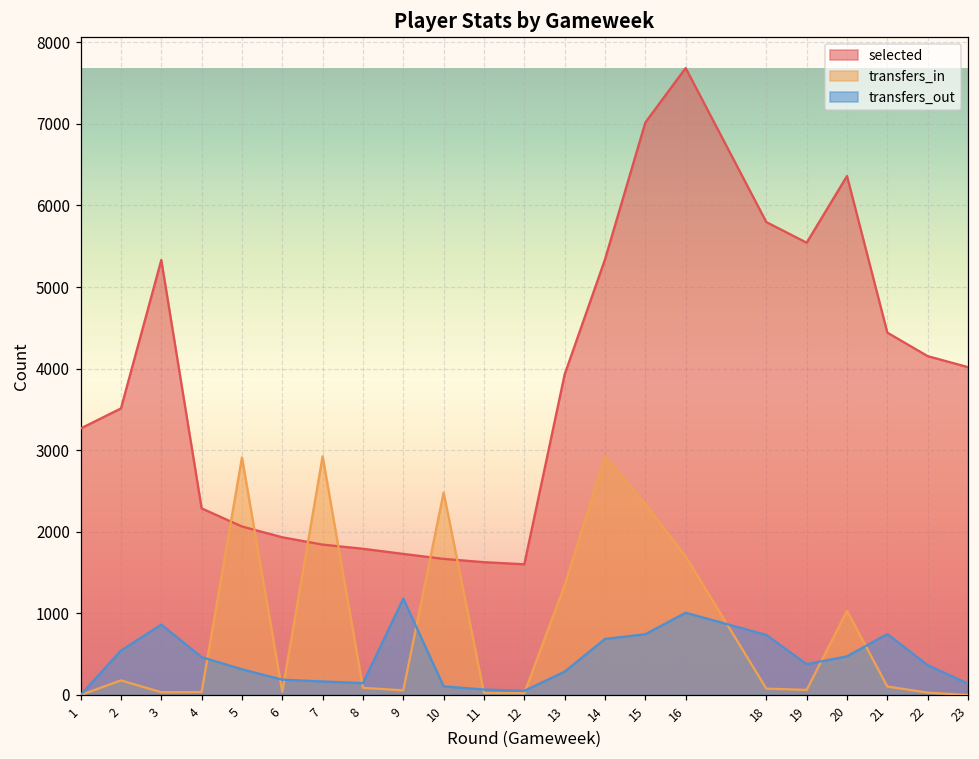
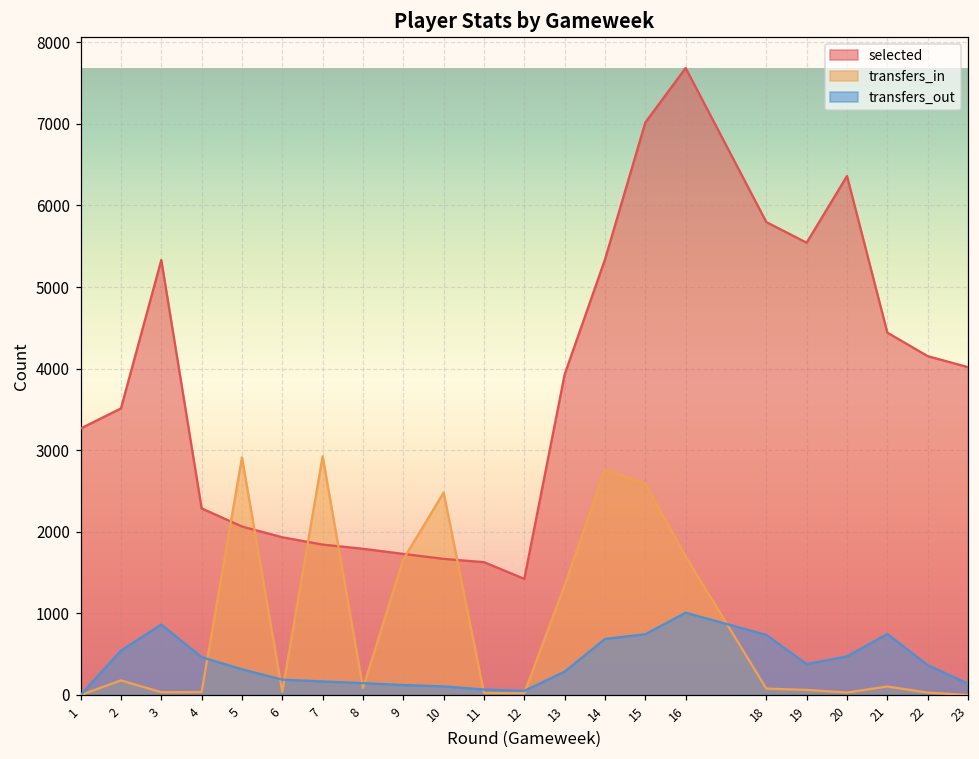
  {
    "selected": {
      "1": 3300,
      "2": 3500,
      "3": 5300,
      "4": 2300,
      "5": 2100,
      "6": 1900,
      "7": 1800,
      "8": 1800,
      "9": 1700,
      "10": 1700,
      "11": 1600,
-     "12": 1600,
+     "12": 1400,
      "13": 3900,
      "14": 5300,
      "15": 7000,
      "16": 7700,
      "18": 5800,
      "19": 5500,
      "20": 6400,
      "21": 4400,
      "22": 4200,
      "23": 4000
    },
    "transfers_in": {
      "2": 200,
      "3": 0,
      "4": 0,
      "5": 2900,
      "6": 0,
      "7": 2900,
      "8": 100,
-     "9": 100,
+     "9": 1700,
      "10": 2500,
      "11": 0,
      "13": 1300,
-     "14": 2900,
-     "15": 2300,
+     "14": 2800,
+     "15": 2600,
      "16": 1700,
      "18": 100,
      "19": 100,
-     "20": 1000,
+     "20": 0,
      "21": 100,
      "22": 0,
      "23": 0
    },
    "transfers_out": {
      "2": 500,
      "3": 900,
      "4": 500,
      "5": 300,
      "6": 200,
      "7": 200,
      "8": 100,
-     "9": 1200,
+     "9": 100,
      "10": 100,
      "11": 100,
      "13": 300,
      "14": 700,
      "15": 700,
      "16": 1000,
      "18": 700,
      "19": 400,
      "20": 500,
      "21": 700,
      "22": 400,
      "23": 100
    }
  }
